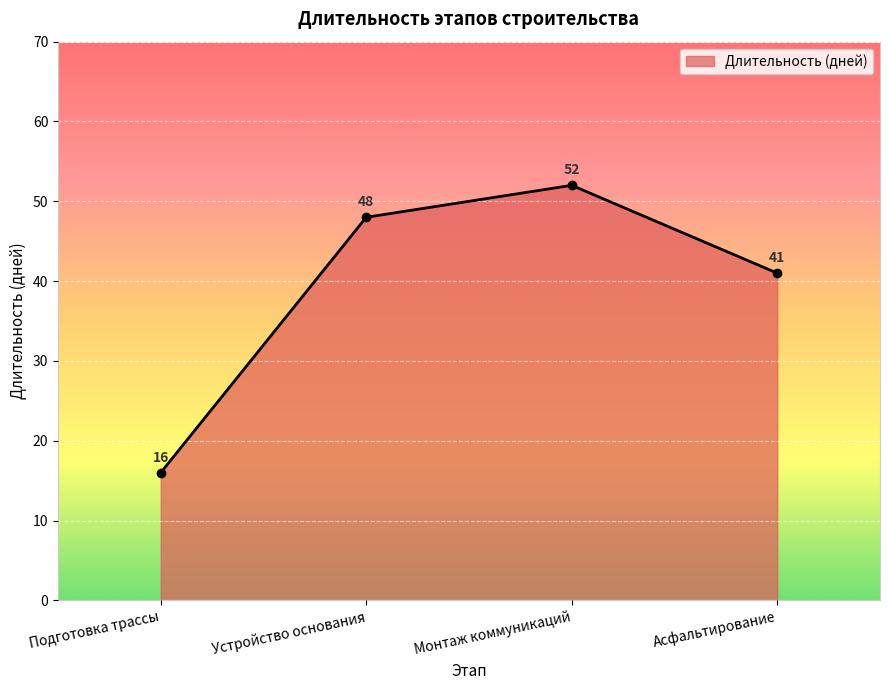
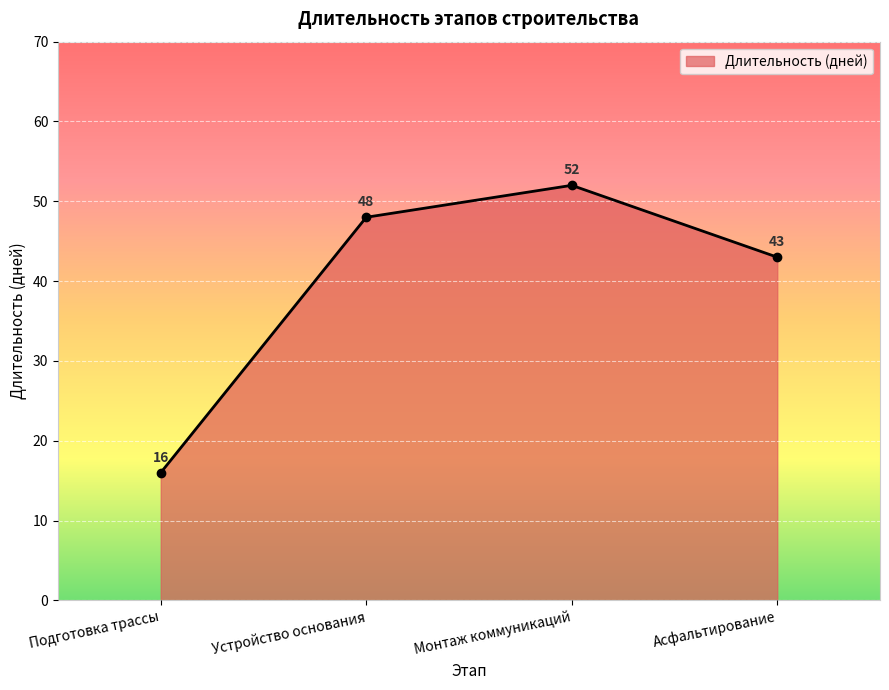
  {
    "Подготовка трассы": 16,
    "Устройство основания": 48,
    "Монтаж коммуникаций": 52,
-   "Асфальтирование": 41
+   "Асфальтирование": 43
  }
